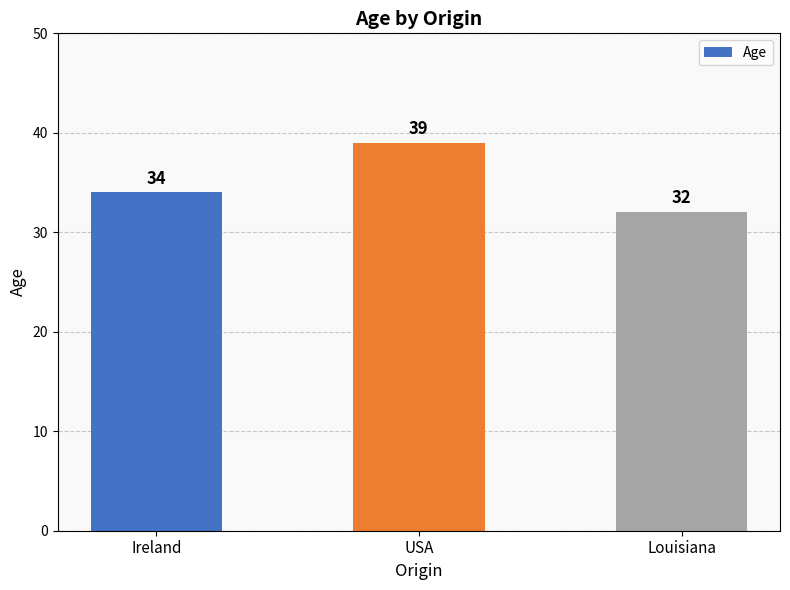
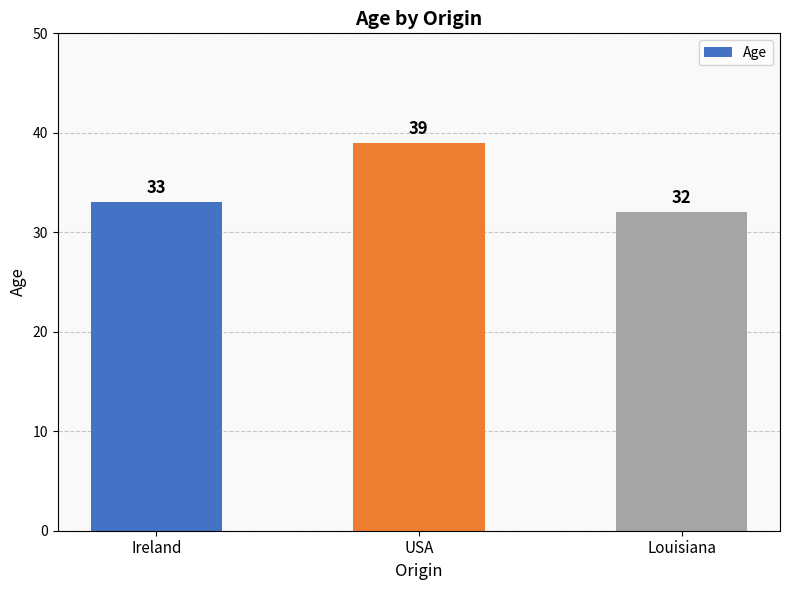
  {
-   "Ireland": 34,
+   "Ireland": 33,
    "USA": 39,
    "Louisiana": 32
  }
